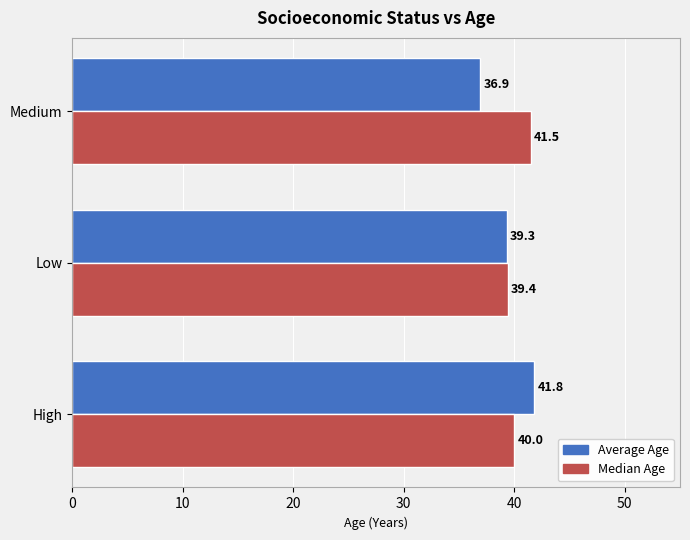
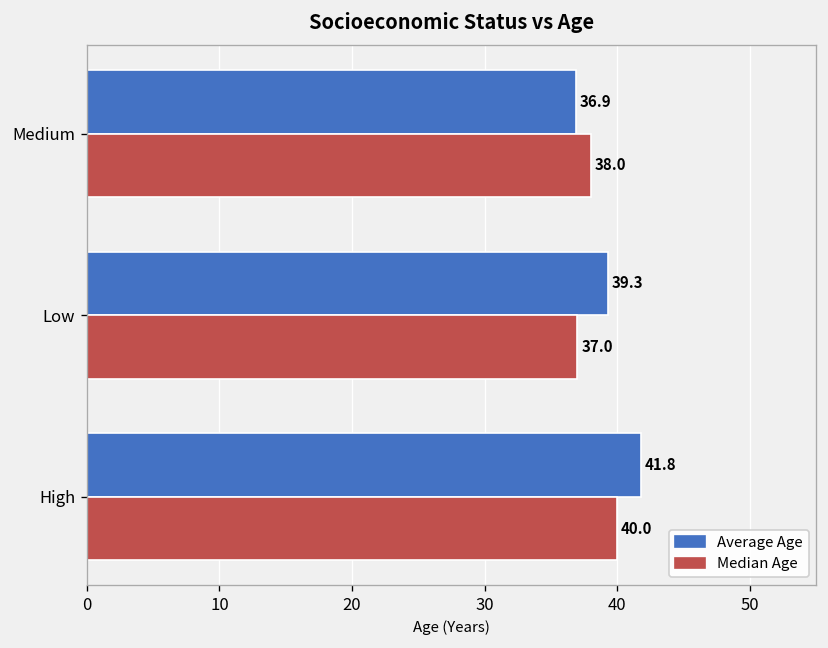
  {
    "Average Age": {
      "Medium": 36.9,
      "Low": 39.3,
      "High": 41.8
    },
    "Median Age": {
-     "Medium": 41.5,
-     "Low": 39.4,
+     "Medium": 38.0,
+     "Low": 37.0,
      "High": 40.0
    }
  }
